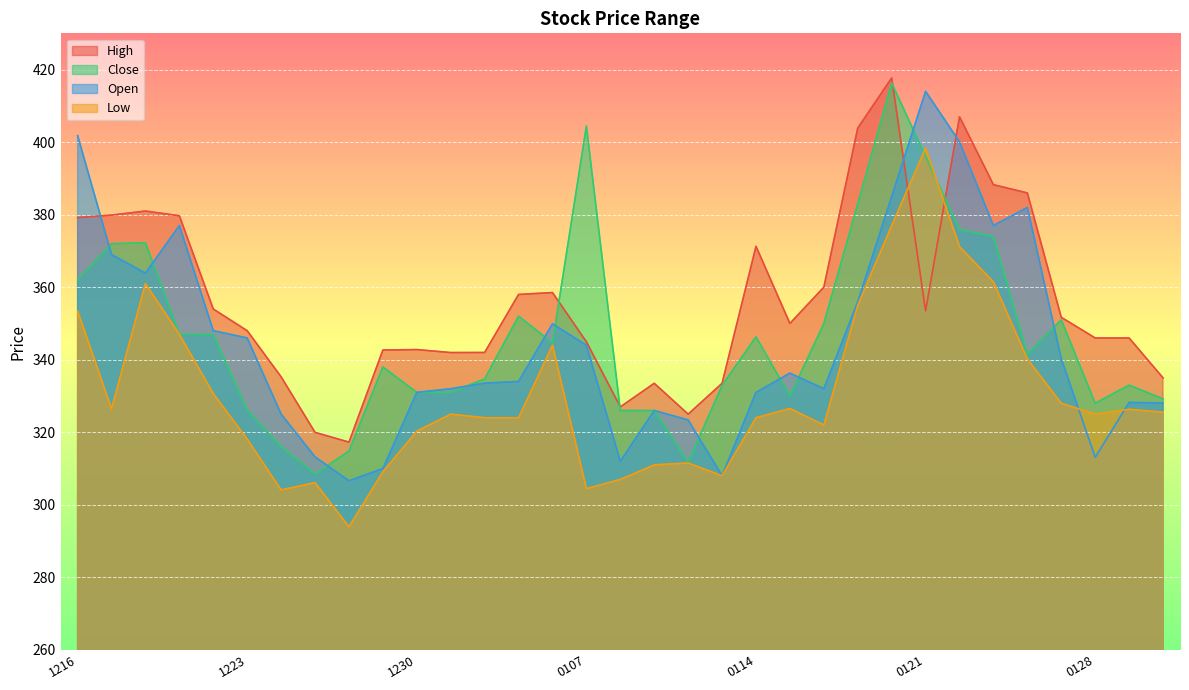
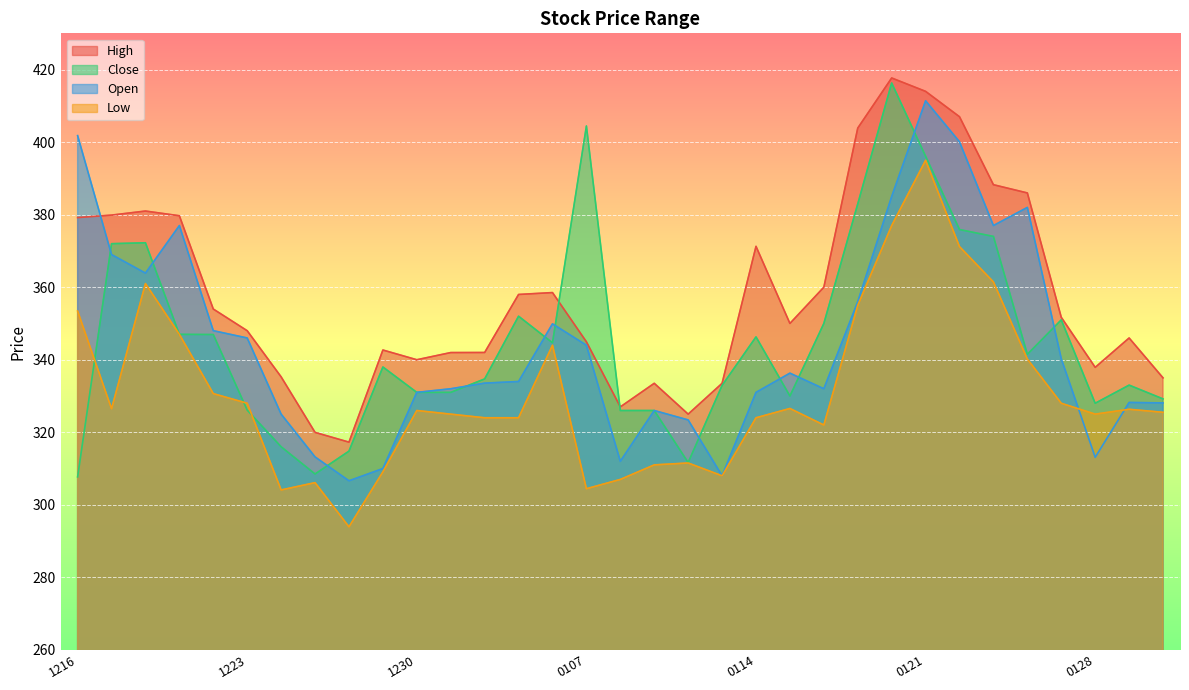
  {
    "High": {
      "1216": 379,
      "1223": 348,
-     "1230": 343,
+     "1230": 340,
      "0107": 345,
      "0114": 371,
-     "0121": 354,
-     "0128": 346
+     "0121": 414,
+     "0128": 338
    },
    "Close": {
-     "1216": 362,
+     "1216": 308,
      "1223": 326,
      "0107": 404,
      "0114": 346,
      "0121": 396,
      "0128": 328
    },
    "Open": {
      "1216": 402,
      "1223": 346,
      "0107": 344,
      "0114": 331,
-     "0121": 414,
+     "0121": 411,
      "0128": 313
    },
    "Low": {
      "1216": 353,
-     "1223": 318,
-     "1230": 320,
+     "1223": 328,
+     "1230": 326,
      "0107": 304,
      "0114": 324,
-     "0121": 398,
+     "0121": 395,
      "0128": 325
    }
  }
